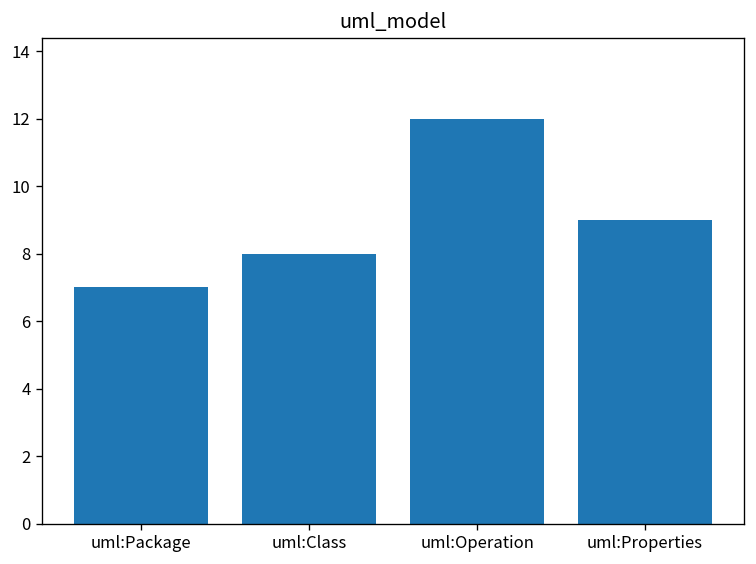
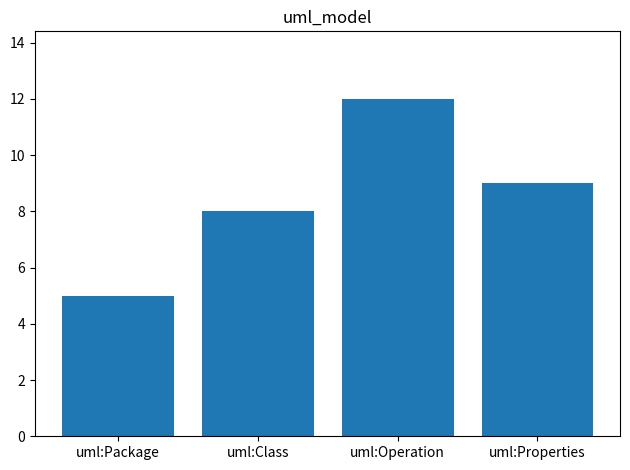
  {
-   "uml:Package": 7,
+   "uml:Package": 5,
    "uml:Class": 8,
    "uml:Operation": 12,
    "uml:Properties": 9
  }
